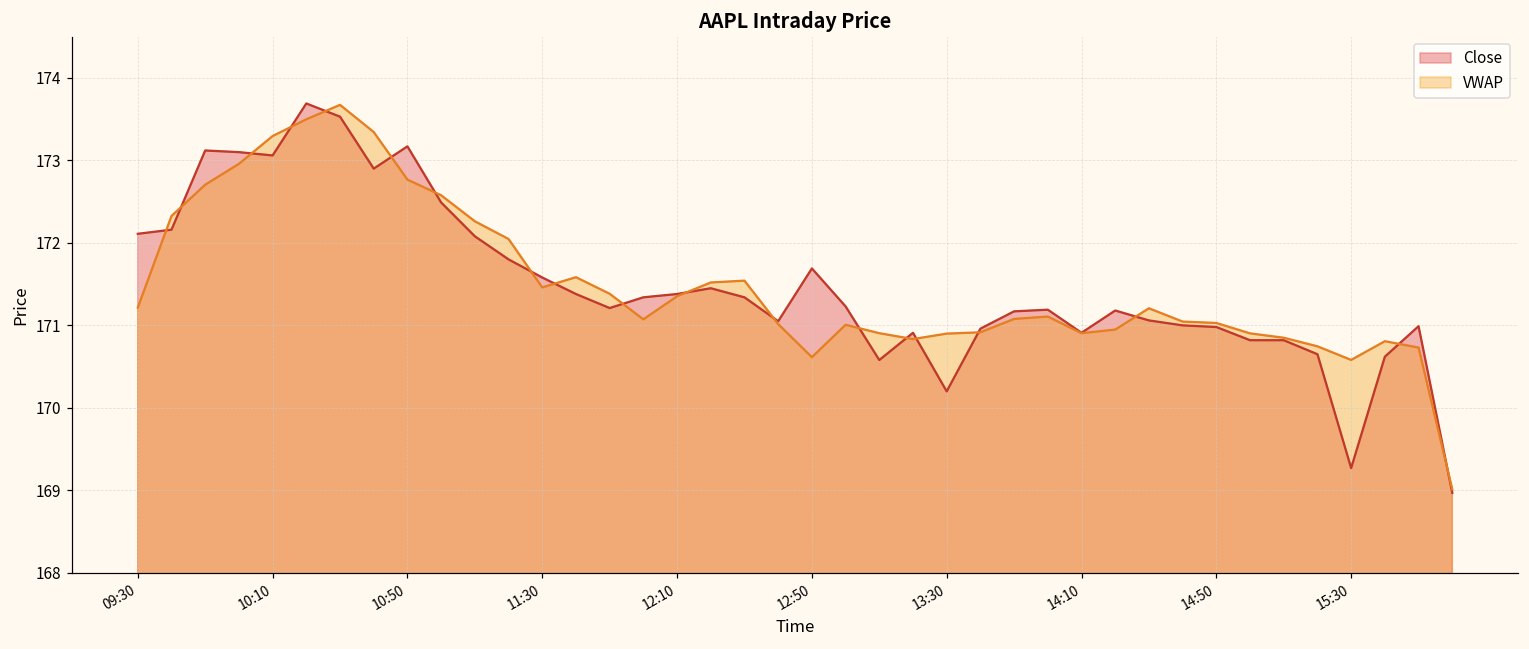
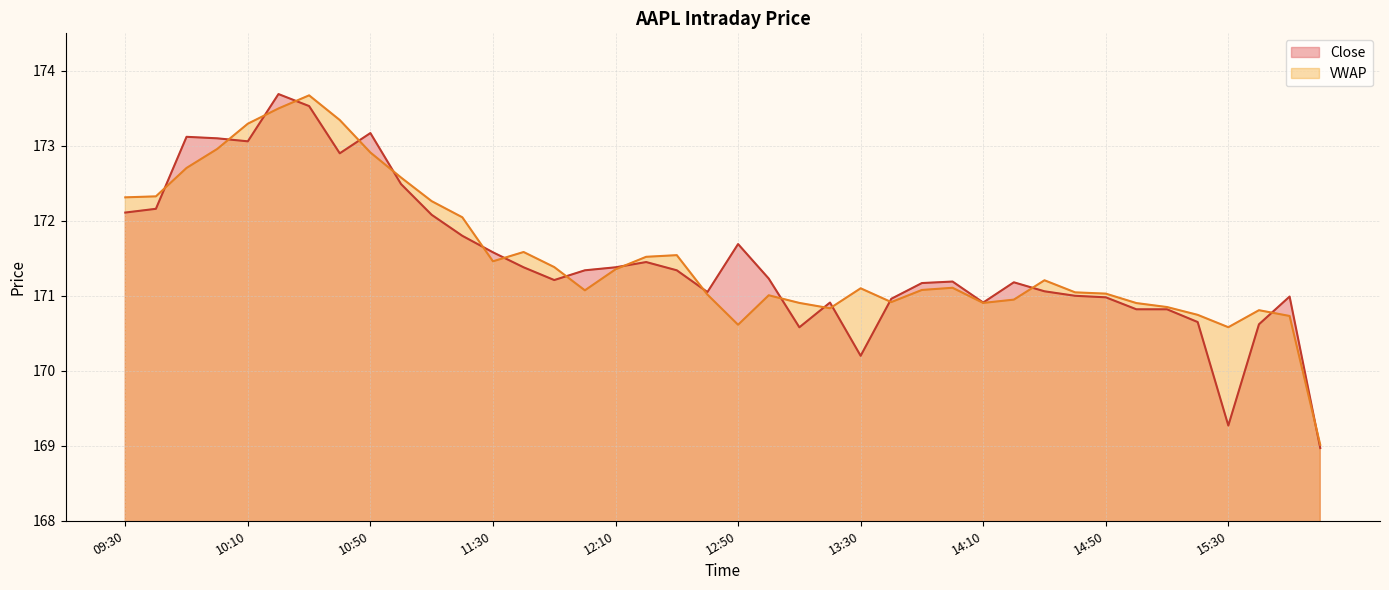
  {
    "Close": {
      "09:30": 172.1,
      "10:10": 173.1,
      "10:50": 173.2,
      "11:30": 171.6,
      "12:50": 171.7,
      "13:30": 170.2,
      "14:50": 171.0,
      "15:30": 169.3
    },
    "VWAP": {
-     "09:30": 171.2,
+     "09:30": 172.3,
      "10:10": 173.3,
-     "10:50": 172.8,
+     "10:50": 172.9,
      "11:30": 171.5,
      "12:50": 170.6,
-     "13:30": 170.9,
+     "13:30": 171.1,
      "14:50": 171.0,
      "15:30": 170.6
    }
  }
